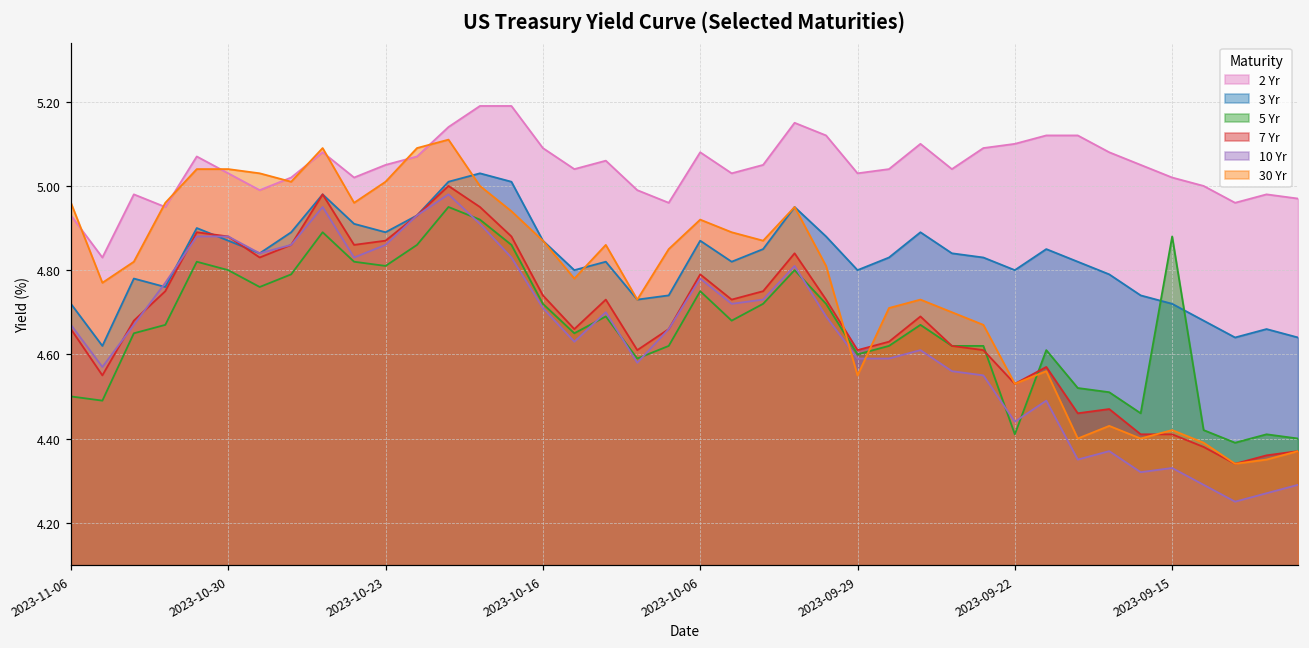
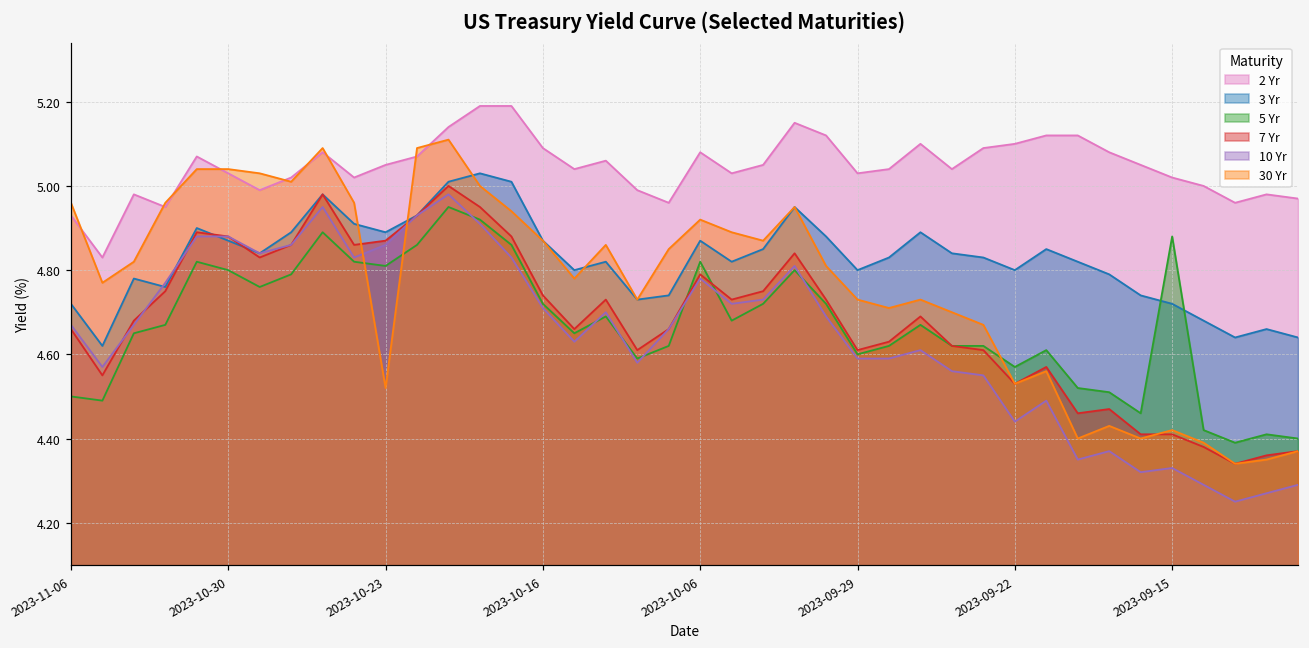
  {
    "3 Yr": {
      "2023-11-06": 4.72,
      "2023-10-30": 4.87,
      "2023-10-23": 4.89,
      "2023-10-06": 4.87,
      "2023-09-29": 4.80,
      "2023-09-22": 4.80,
      "2023-09-15": 4.72
    },
    "5 Yr": {
      "2023-11-06": 4.50,
      "2023-10-30": 4.80,
      "2023-10-23": 4.81,
      "2023-10-16": 4.72,
-     "2023-10-06": 4.75,
+     "2023-10-06": 4.82,
      "2023-09-29": 4.60,
-     "2023-09-22": 4.41,
+     "2023-09-22": 4.57,
      "2023-09-15": 4.88
    },
    "7 Yr": {
      "2023-11-06": 4.66,
      "2023-10-23": 4.87,
      "2023-10-16": 4.74,
      "2023-10-06": 4.79,
      "2023-09-29": 4.61,
      "2023-09-15": 4.41
    },
    "30 Yr": {
      "2023-11-06": 4.96,
      "2023-10-30": 5.04,
-     "2023-10-23": 5.01,
+     "2023-10-23": 4.52,
      "2023-10-06": 4.92,
-     "2023-09-29": 4.55,
+     "2023-09-29": 4.73,
      "2023-09-15": 4.42
    }
  }
